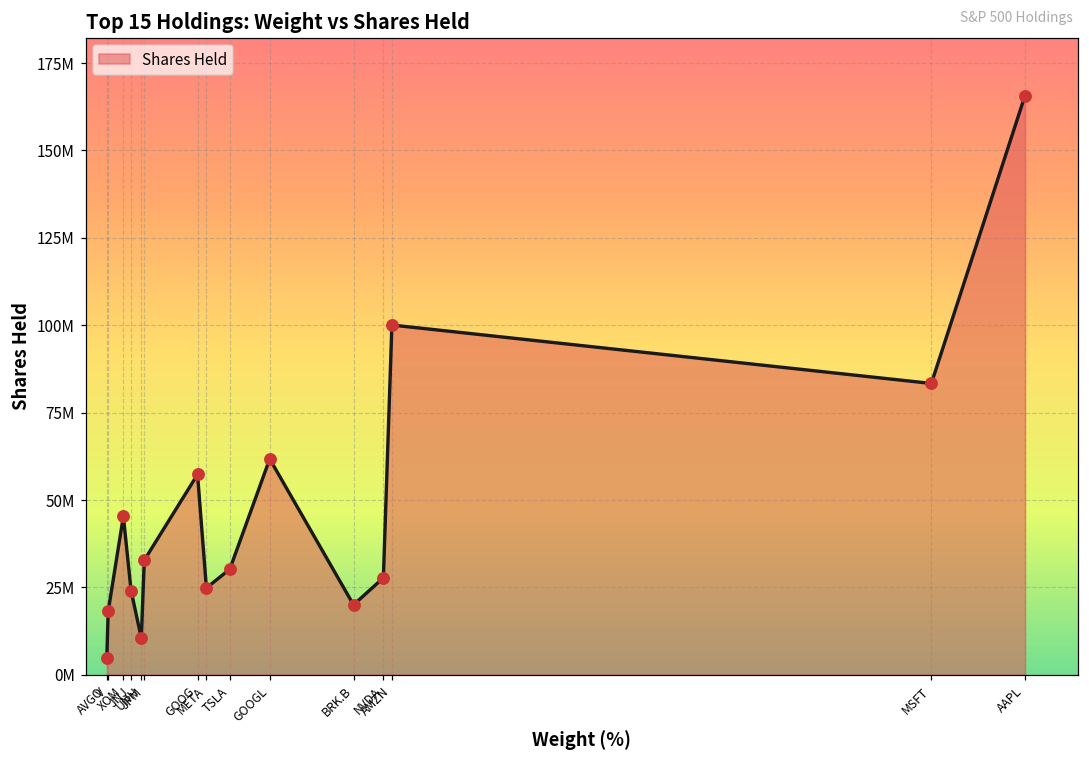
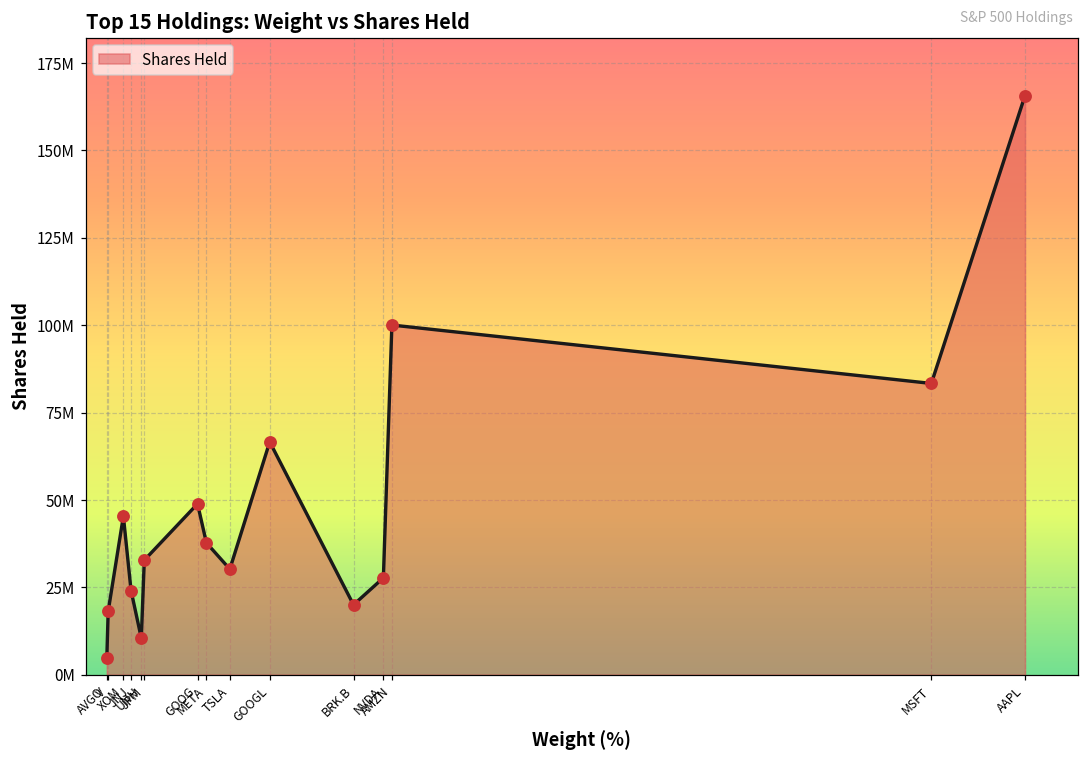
  {
    "AVGO": 5000000,
    "V": 18000000,
    "XOM": 45000000,
    "JNJ": 24000000,
    "UNH": 10000000,
    "JPM": 33000000,
-   "GOOG": 57000000,
-   "META": 25000000,
+   "GOOG": 49000000,
+   "META": 38000000,
    "TSLA": 30000000,
-   "GOOGL": 62000000,
+   "GOOGL": 67000000,
    "BRK.B": 20000000,
    "NVDA": 28000000,
    "AMZN": 100000000,
    "MSFT": 83000000,
    "AAPL": 166000000
  }
